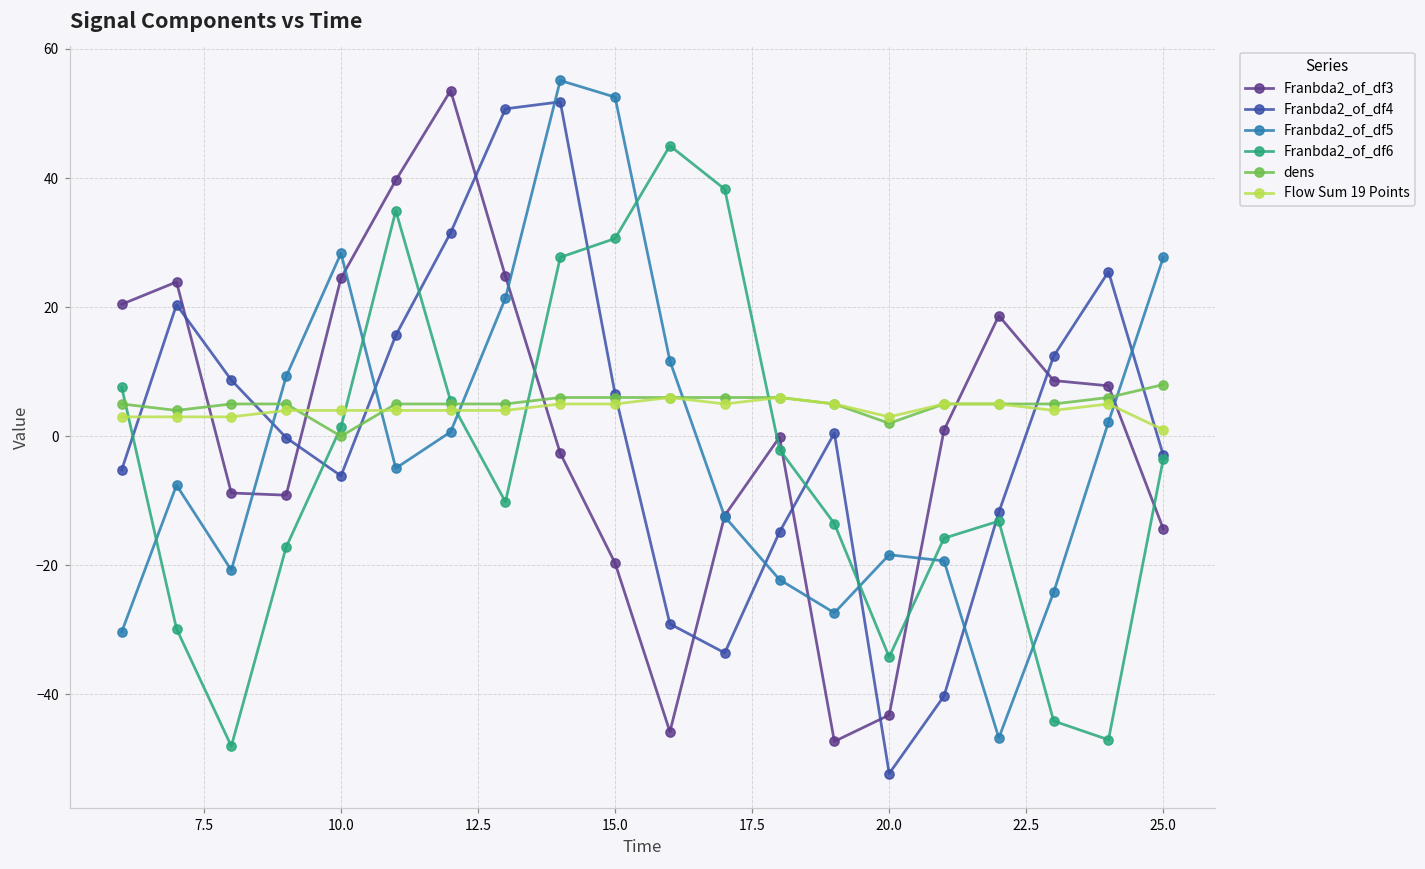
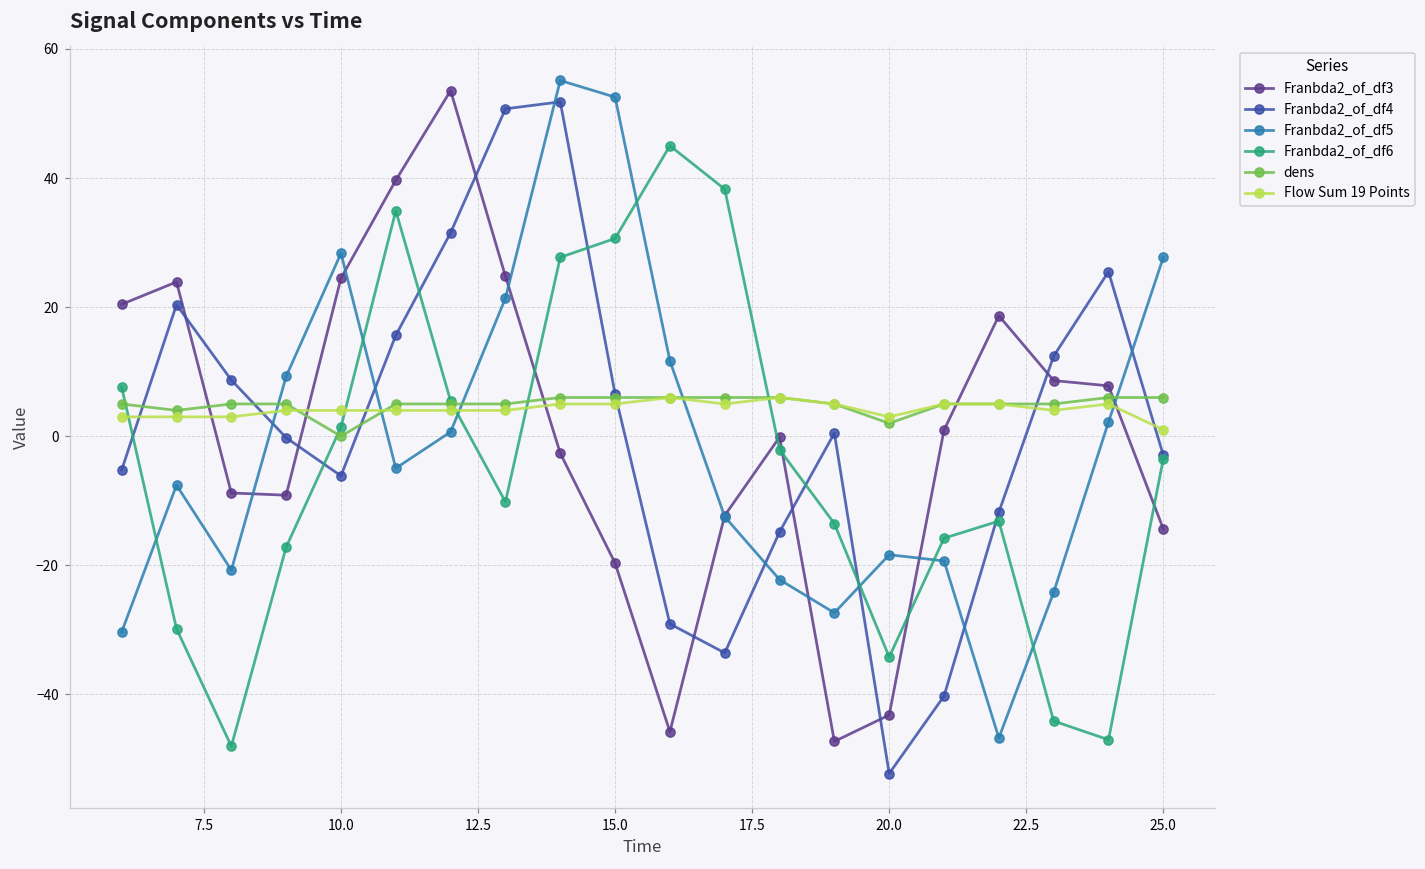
  {
    "Franbda2_of_df6": {
      "10.0": 1,
      "15.0": 31,
      "20.0": -34,
      "25.0": -3
    },
    "dens": {
      "10.0": 0,
      "15.0": 6,
      "20.0": 2,
-     "25.0": 8
+     "25.0": 6
    },
    "Flow Sum 19 Points": {
      "10.0": 4,
      "15.0": 5,
      "20.0": 3,
      "25.0": 1
    }
  }
